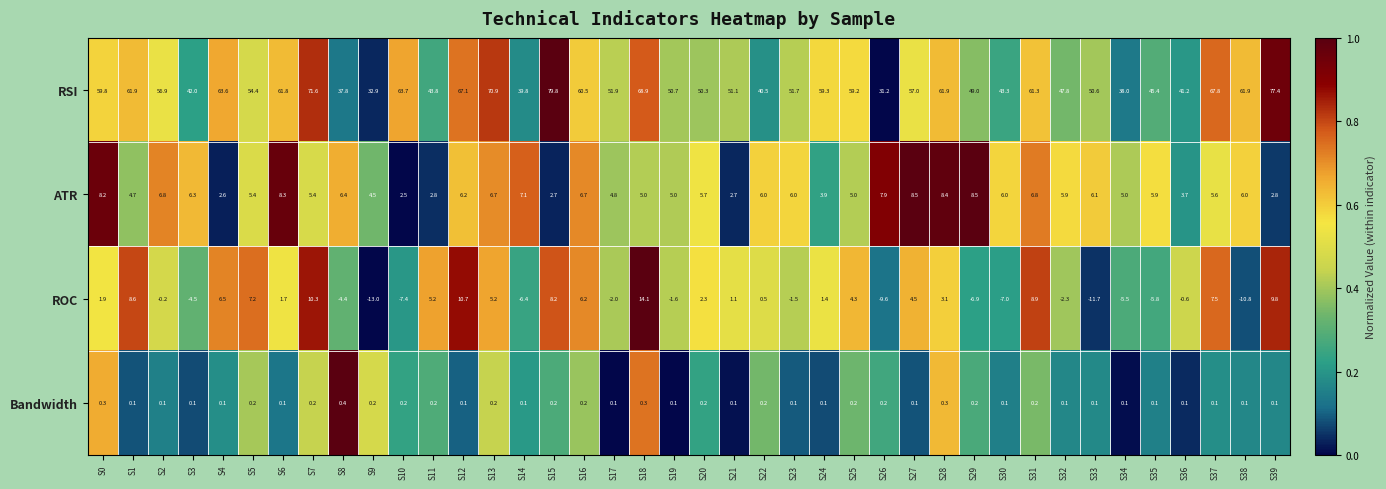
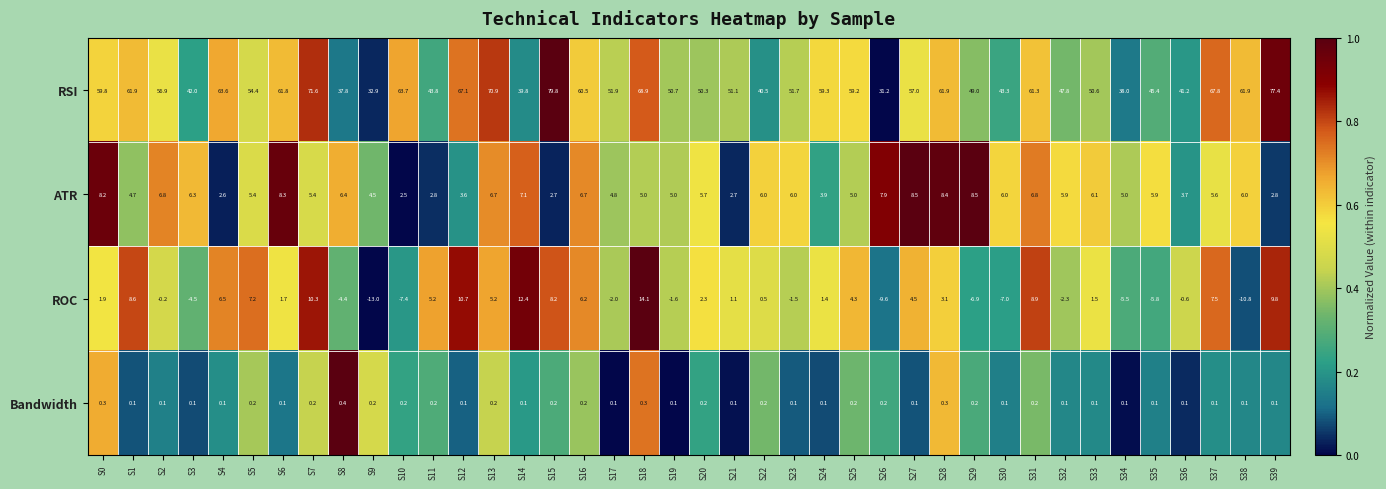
  {
    "RSI": {
      "S0": 59.8,
      "S1": 61.9,
      "S2": 56.9,
      "S3": 42.0,
      "S4": 63.6,
      "S5": 54.4,
      "S6": 61.8,
      "S7": 71.6,
      "S8": 37.8,
      "S9": 32.9,
      "S10": 63.7,
      "S11": 43.8,
      "S12": 67.1,
      "S13": 70.9,
      "S14": 39.8,
      "S15": 79.8,
      "S16": 60.5,
      "S17": 51.9,
      "S18": 68.9,
      "S19": 50.7,
      "S20": 50.3,
      "S21": 51.1,
      "S22": 40.5,
      "S23": 51.7,
      "S24": 59.3,
      "S25": 59.2,
      "S26": 31.2,
      "S27": 57.0,
      "S28": 61.9,
      "S29": 49.0,
      "S30": 43.3,
      "S31": 61.3,
      "S32": 47.8,
      "S33": 50.6,
      "S34": 38.0,
      "S35": 45.4,
      "S36": 41.2,
      "S37": 67.8,
      "S38": 61.9,
      "S39": 77.4
    },
    "ATR": {
      "S0": 8.2,
      "S1": 4.7,
      "S2": 6.8,
      "S3": 6.3,
      "S4": 2.6,
      "S5": 5.4,
      "S6": 8.3,
      "S7": 5.4,
      "S8": 6.4,
      "S9": 4.5,
      "S10": 2.5,
      "S11": 2.8,
-     "S12": 6.2,
+     "S12": 3.6,
      "S13": 6.7,
      "S14": 7.1,
      "S15": 2.7,
      "S16": 6.7,
      "S17": 4.8,
      "S18": 5.0,
      "S19": 5.0,
      "S20": 5.7,
      "S21": 2.7,
      "S22": 6.0,
      "S23": 6.0,
      "S24": 3.9,
      "S25": 5.0,
      "S26": 7.9,
      "S27": 8.5,
      "S28": 8.4,
      "S29": 8.5,
      "S30": 6.0,
      "S31": 6.8,
      "S32": 5.9,
      "S33": 6.1,
      "S34": 5.0,
      "S35": 5.9,
      "S36": 3.7,
      "S37": 5.6,
      "S38": 6.0,
      "S39": 2.8
    },
    "ROC": {
      "S0": 1.9,
      "S1": 8.6,
      "S2": -0.2,
      "S3": -4.5,
      "S4": 6.5,
      "S5": 7.2,
      "S6": 1.7,
      "S7": 10.3,
      "S8": -4.4,
      "S9": -13.0,
      "S10": -7.4,
      "S11": 5.2,
      "S12": 10.7,
      "S13": 5.2,
-     "S14": -6.4,
+     "S14": 12.4,
      "S15": 8.2,
      "S16": 6.2,
      "S17": -2.0,
      "S18": 14.1,
      "S19": -1.6,
      "S20": 2.3,
      "S21": 1.1,
      "S22": 0.5,
      "S23": -1.5,
      "S24": 1.4,
      "S25": 4.3,
      "S26": -9.6,
      "S27": 4.5,
      "S28": 3.1,
      "S29": -6.9,
      "S30": -7.0,
      "S31": 8.9,
      "S32": -2.3,
-     "S33": -11.7,
+     "S33": 1.5,
      "S34": -5.5,
      "S35": -5.8,
      "S36": -0.6,
      "S37": 7.5,
      "S38": -10.8,
      "S39": 9.8
    },
    "Bandwidth": {
      "S0": 0.3,
      "S1": 0.1,
      "S2": 0.1,
      "S3": 0.1,
      "S4": 0.1,
      "S5": 0.2,
      "S6": 0.1,
      "S7": 0.2,
      "S8": 0.4,
      "S9": 0.2,
      "S10": 0.2,
      "S11": 0.2,
      "S12": 0.1,
      "S13": 0.2,
      "S14": 0.1,
      "S15": 0.2,
      "S16": 0.2,
      "S17": 0.1,
      "S18": 0.3,
      "S19": 0.1,
      "S20": 0.2,
      "S21": 0.1,
      "S22": 0.2,
      "S23": 0.1,
      "S24": 0.1,
      "S25": 0.2,
      "S26": 0.2,
      "S27": 0.1,
      "S28": 0.3,
      "S29": 0.2,
      "S30": 0.1,
      "S31": 0.2,
      "S32": 0.1,
      "S33": 0.1,
      "S34": 0.1,
      "S35": 0.1,
      "S36": 0.1,
      "S37": 0.1,
      "S38": 0.1,
      "S39": 0.1
    }
  }
